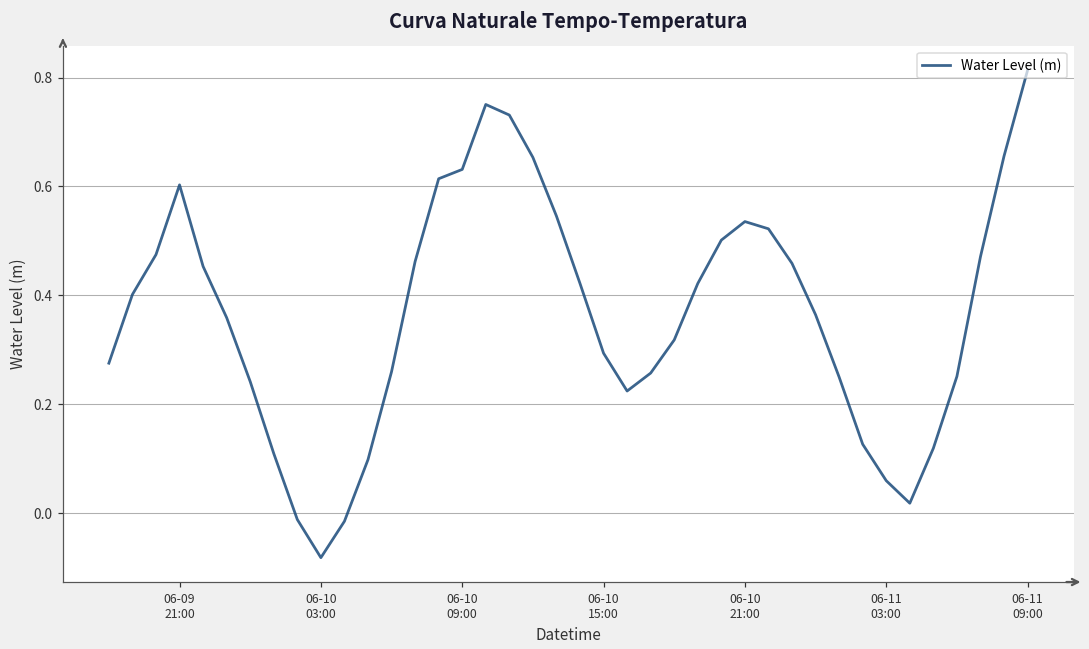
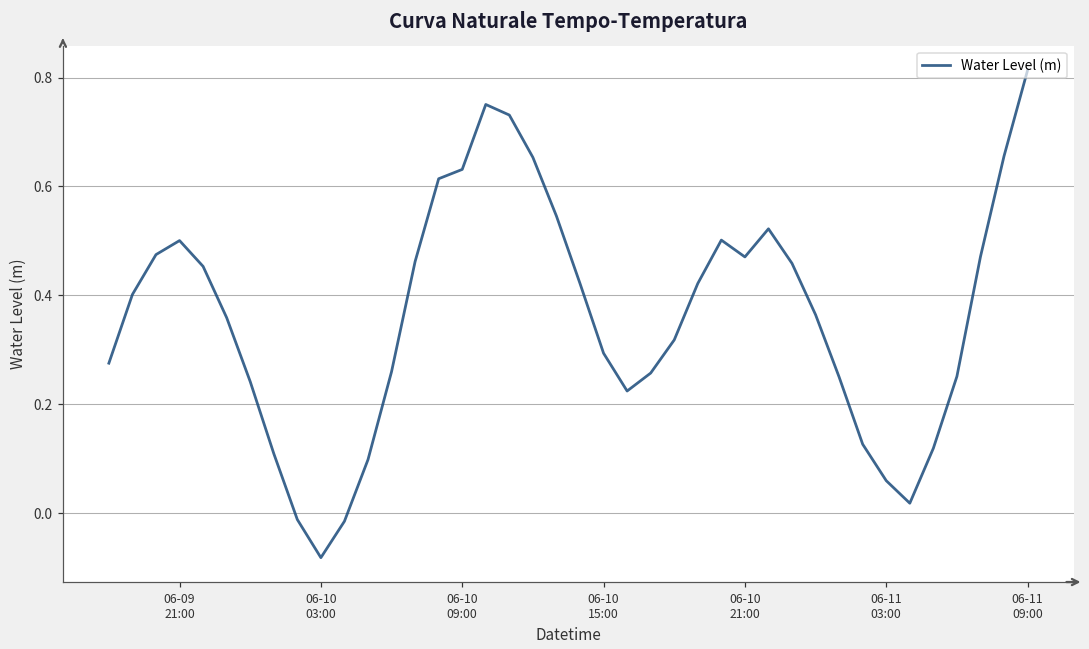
  {
-   "06-09 21:00": 0.60,
+   "06-09 21:00": 0.50,
    "06-10 03:00": -0.08,
    "06-10 09:00": 0.63,
    "06-10 15:00": 0.29,
-   "06-10 21:00": 0.54,
+   "06-10 21:00": 0.47,
    "06-11 03:00": 0.06
  }
